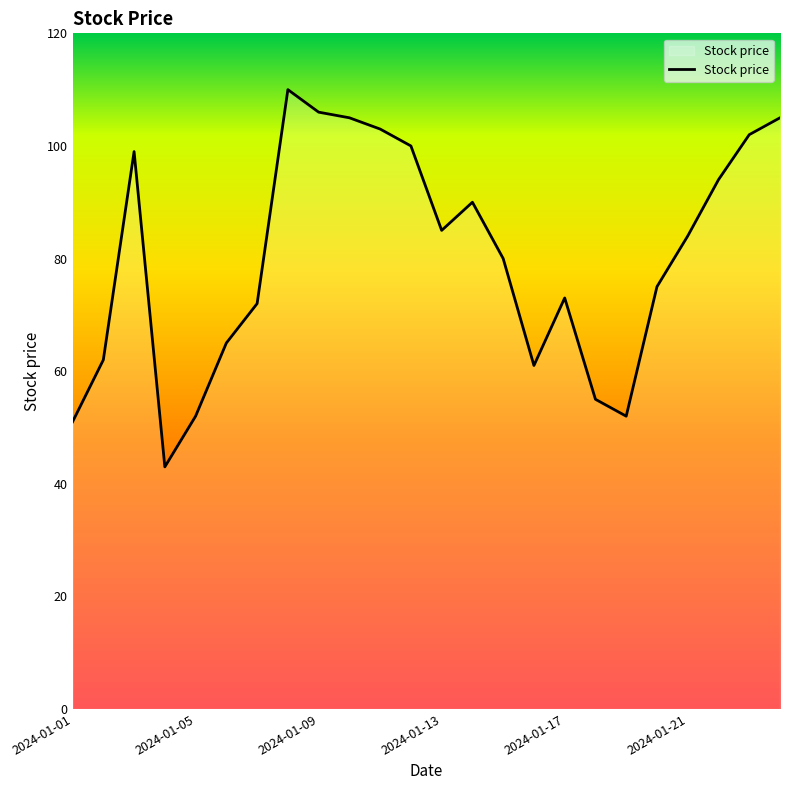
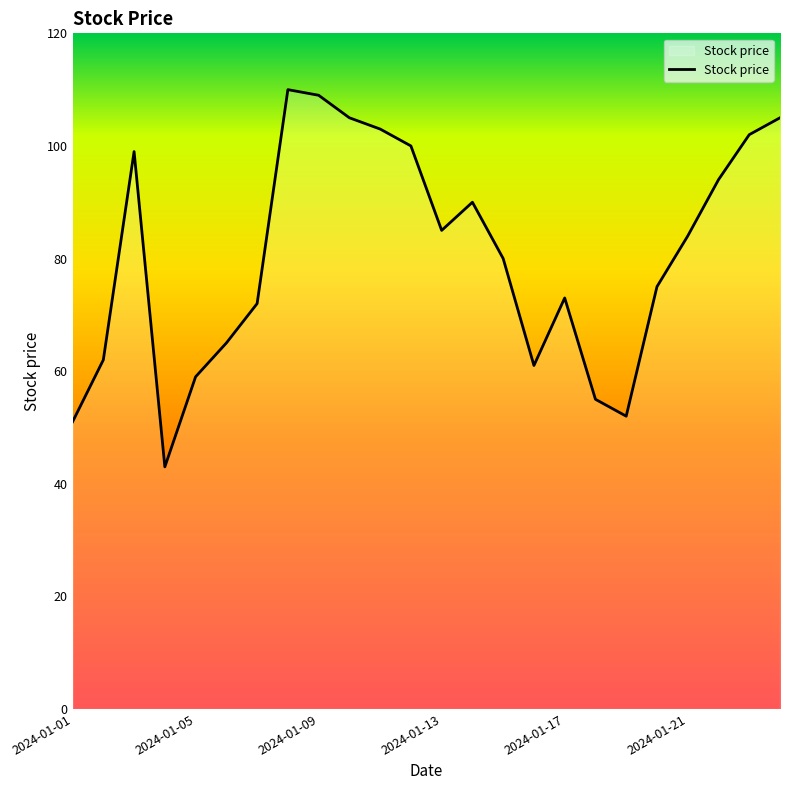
  {
    "2024-01-01": 51,
-   "2024-01-05": 52,
-   "2024-01-09": 106,
+   "2024-01-05": 59,
+   "2024-01-09": 109,
    "2024-01-13": 85,
    "2024-01-17": 73,
    "2024-01-21": 84
  }
